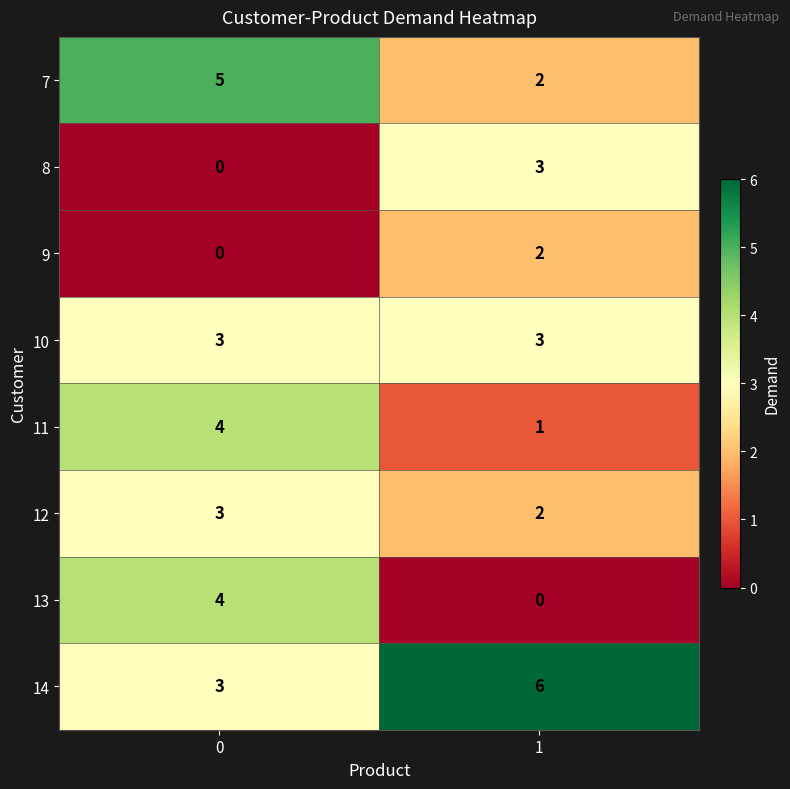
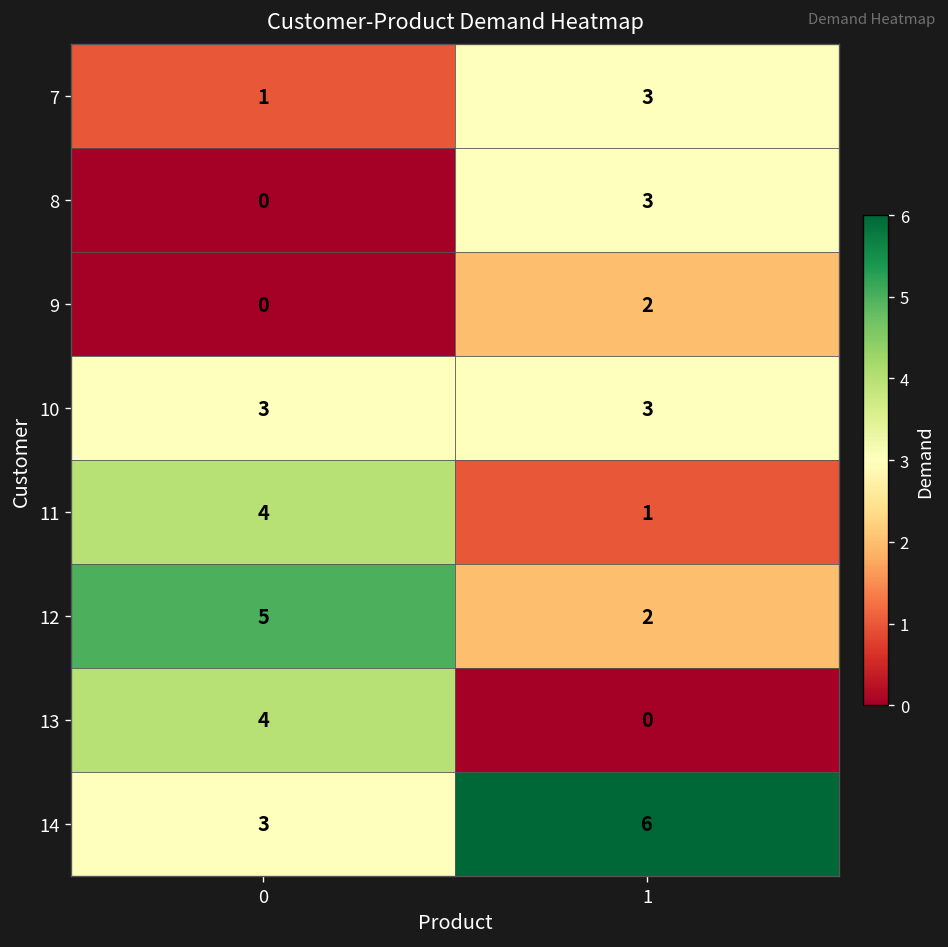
  {
    "7": {
-     "0": 5,
-     "1": 2
+     "0": 1,
+     "1": 3
    },
    "8": {
      "0": 0,
      "1": 3
    },
    "9": {
      "0": 0,
      "1": 2
    },
    "10": {
      "0": 3,
      "1": 3
    },
    "11": {
      "0": 4,
      "1": 1
    },
    "12": {
-     "0": 3,
+     "0": 5,
      "1": 2
    },
    "13": {
      "0": 4,
      "1": 0
    },
    "14": {
      "0": 3,
      "1": 6
    }
  }
